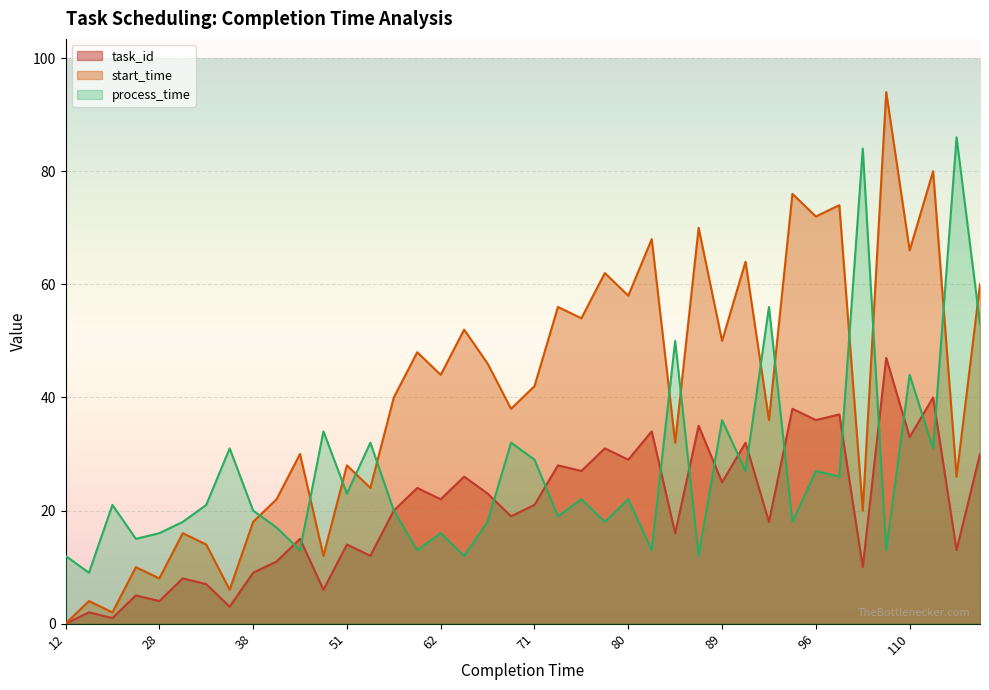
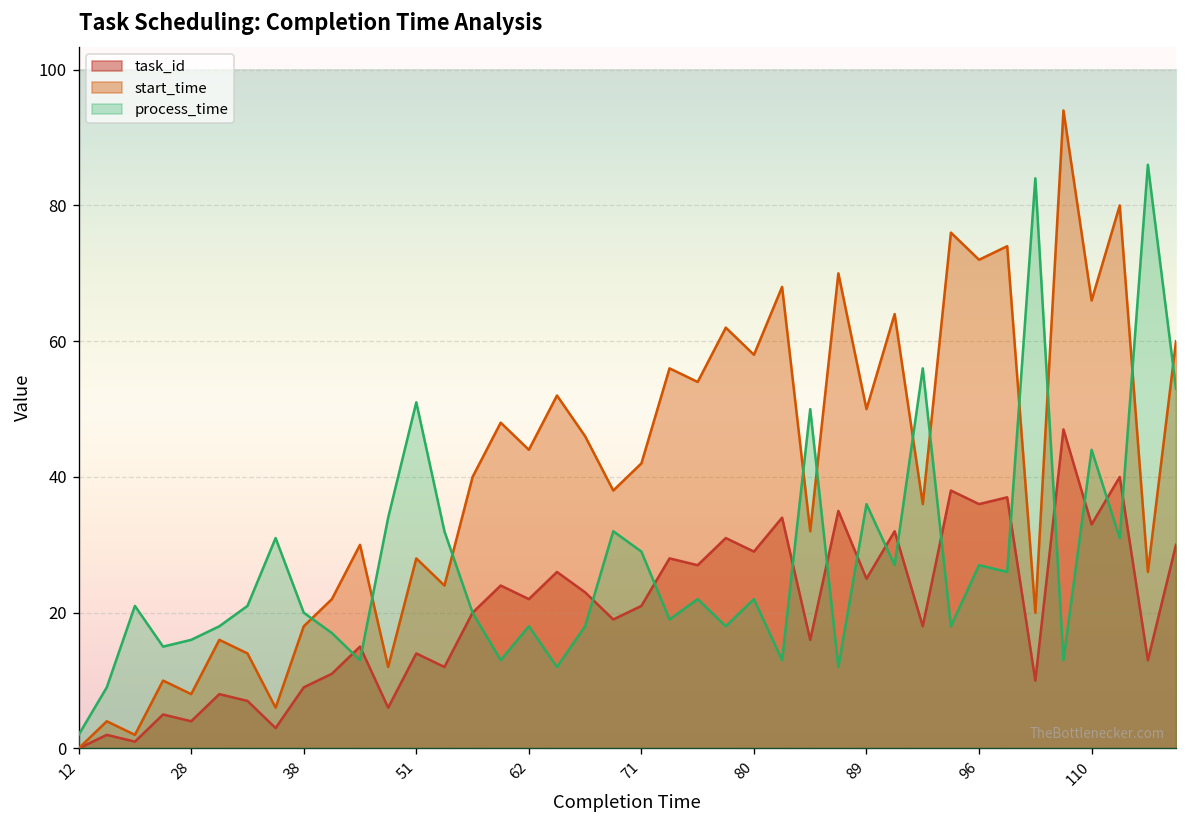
  {
    "process_time": {
-     "12": 12,
+     "12": 2,
      "28": 16,
      "38": 20,
-     "51": 23,
-     "62": 16,
+     "51": 51,
+     "62": 18,
      "71": 29,
      "89": 36,
      "96": 27,
      "110": 44
    }
  }
